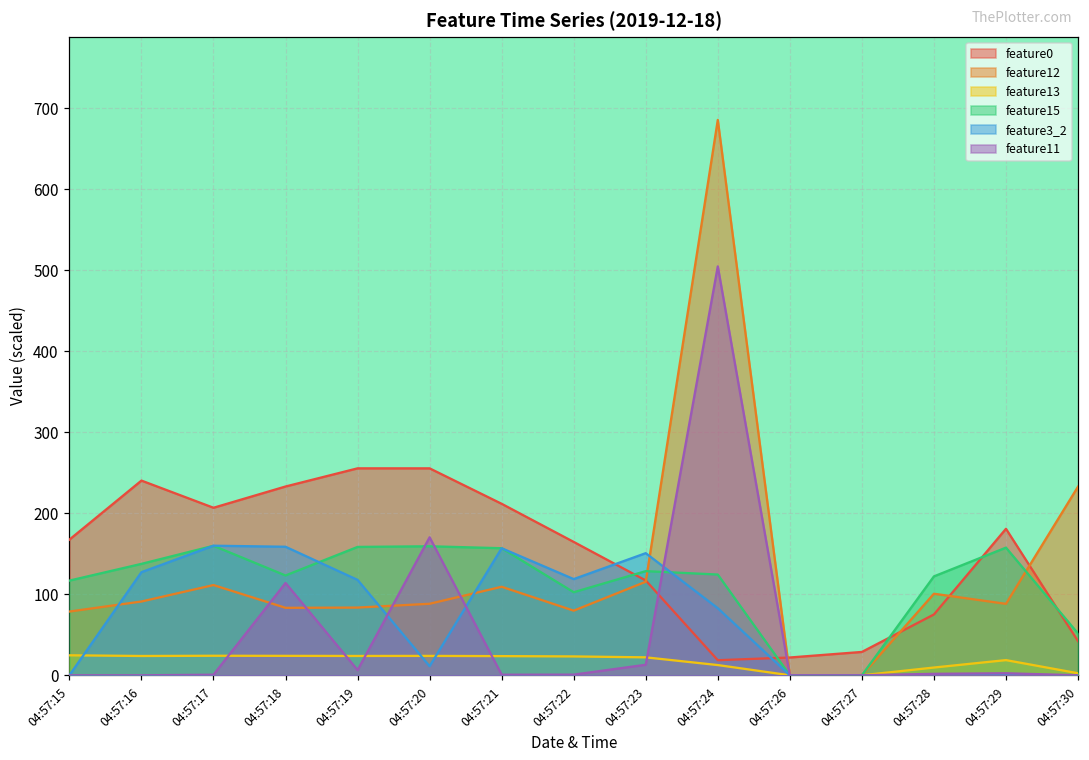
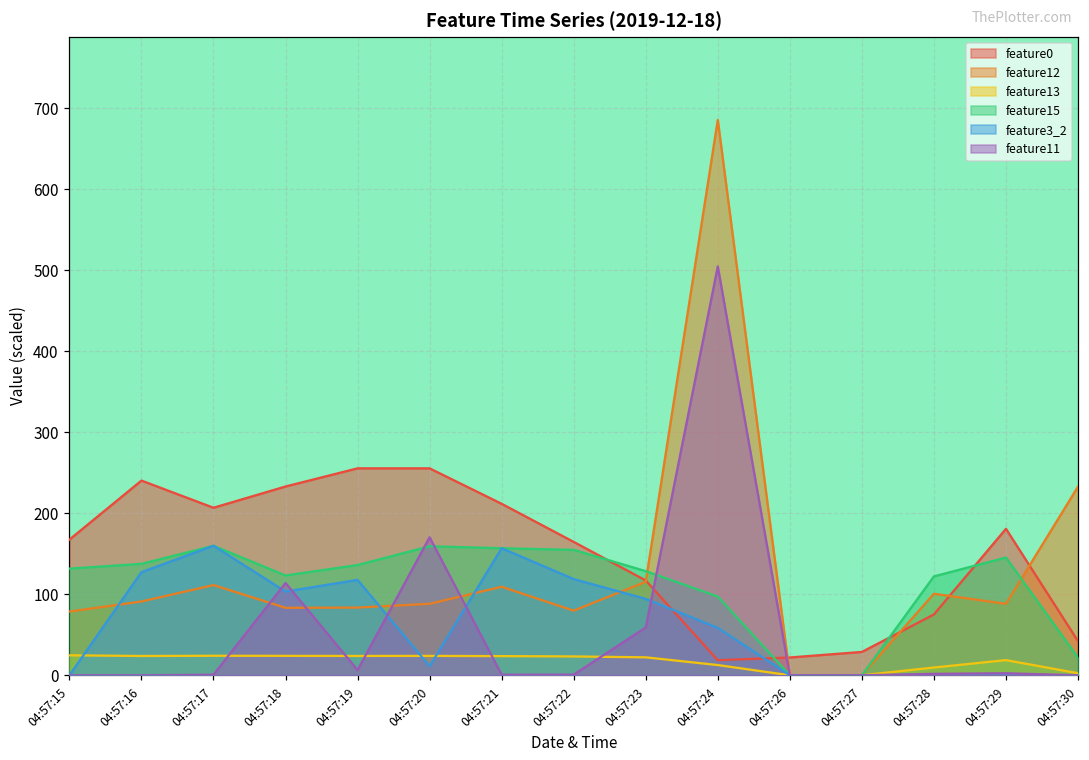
  {
    "feature15": {
-     "04:57:15": 120,
+     "04:57:15": 130,
      "04:57:16": 140,
      "04:57:18": 120,
-     "04:57:19": 160,
+     "04:57:19": 140,
      "04:57:20": 160,
-     "04:57:22": 100,
+     "04:57:22": 150,
      "04:57:23": 130,
-     "04:57:24": 120,
+     "04:57:24": 100,
      "04:57:28": 120,
-     "04:57:29": 160,
-     "04:57:30": 50
+     "04:57:29": 150,
+     "04:57:30": 20
    },
    "feature3_2": {
      "04:57:16": 130,
-     "04:57:18": 160,
+     "04:57:18": 100,
      "04:57:19": 120,
      "04:57:20": 10,
      "04:57:22": 120,
-     "04:57:23": 150,
-     "04:57:24": 80
+     "04:57:23": 90,
+     "04:57:24": 60
    },
    "feature11": {
      "04:57:16": 0,
      "04:57:17": 0,
      "04:57:18": 110,
      "04:57:19": 10,
      "04:57:20": 170,
      "04:57:21": 0,
      "04:57:22": 0,
-     "04:57:23": 10,
+     "04:57:23": 60,
      "04:57:24": 500
    }
  }
